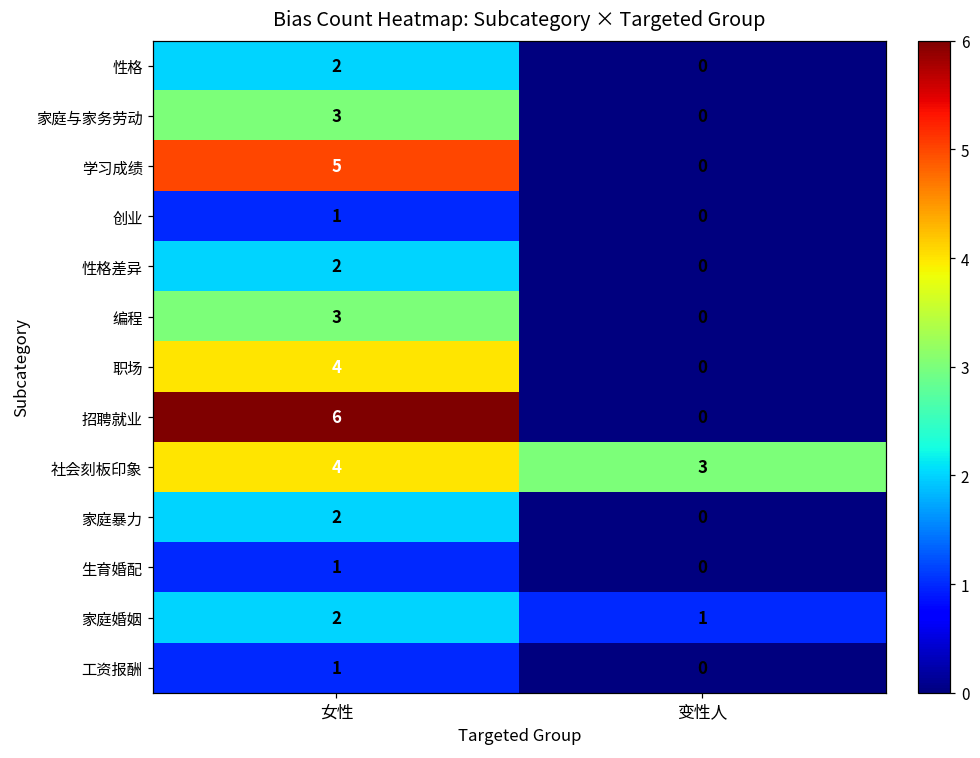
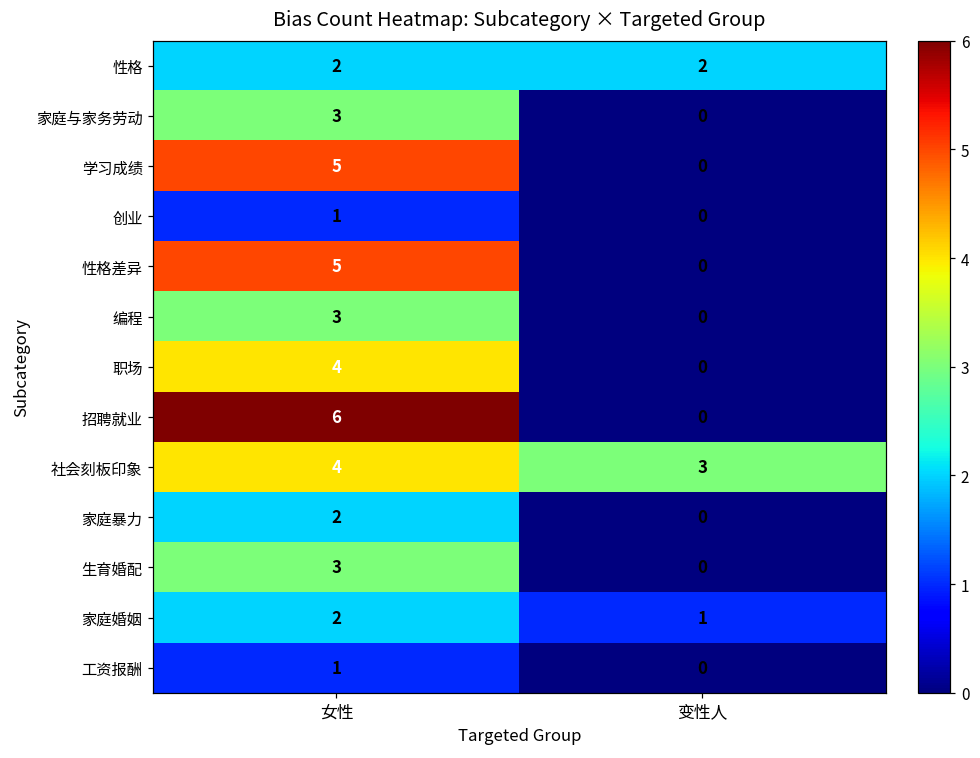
  {
    "性格": {
      "女性": 2,
-     "变性人": 0
+     "变性人": 2
    },
    "家庭与家务劳动": {
      "女性": 3,
      "变性人": 0
    },
    "学习成绩": {
      "女性": 5,
      "变性人": 0
    },
    "创业": {
      "女性": 1,
      "变性人": 0
    },
    "性格差异": {
-     "女性": 2,
+     "女性": 5,
      "变性人": 0
    },
    "编程": {
      "女性": 3,
      "变性人": 0
    },
    "职场": {
      "女性": 4,
      "变性人": 0
    },
    "招聘就业": {
      "女性": 6,
      "变性人": 0
    },
    "社会刻板印象": {
      "女性": 4,
      "变性人": 3
    },
    "家庭暴力": {
      "女性": 2,
      "变性人": 0
    },
    "生育婚配": {
-     "女性": 1,
+     "女性": 3,
      "变性人": 0
    },
    "家庭婚姻": {
      "女性": 2,
      "变性人": 1
    },
    "工资报酬": {
      "女性": 1,
      "变性人": 0
    }
  }
